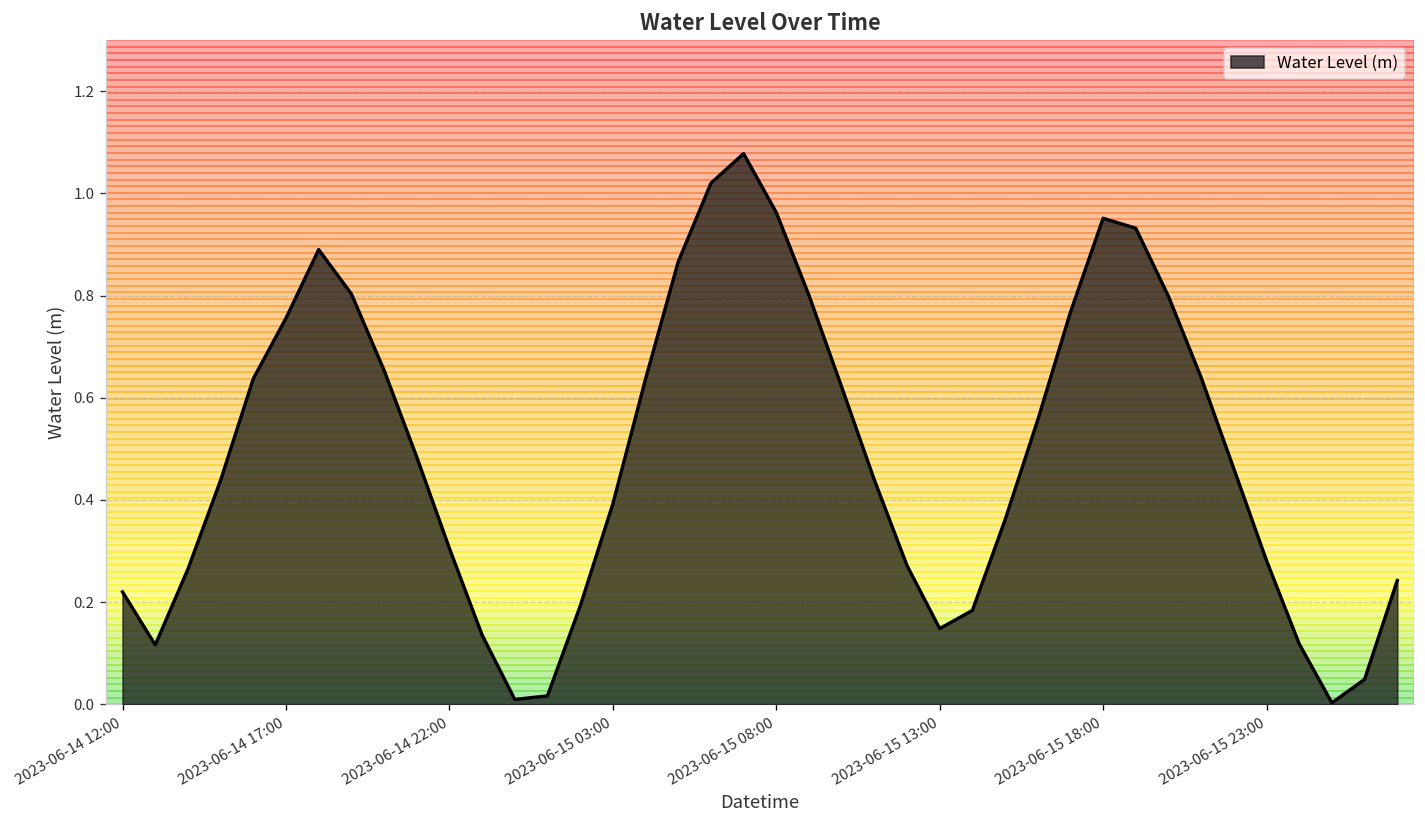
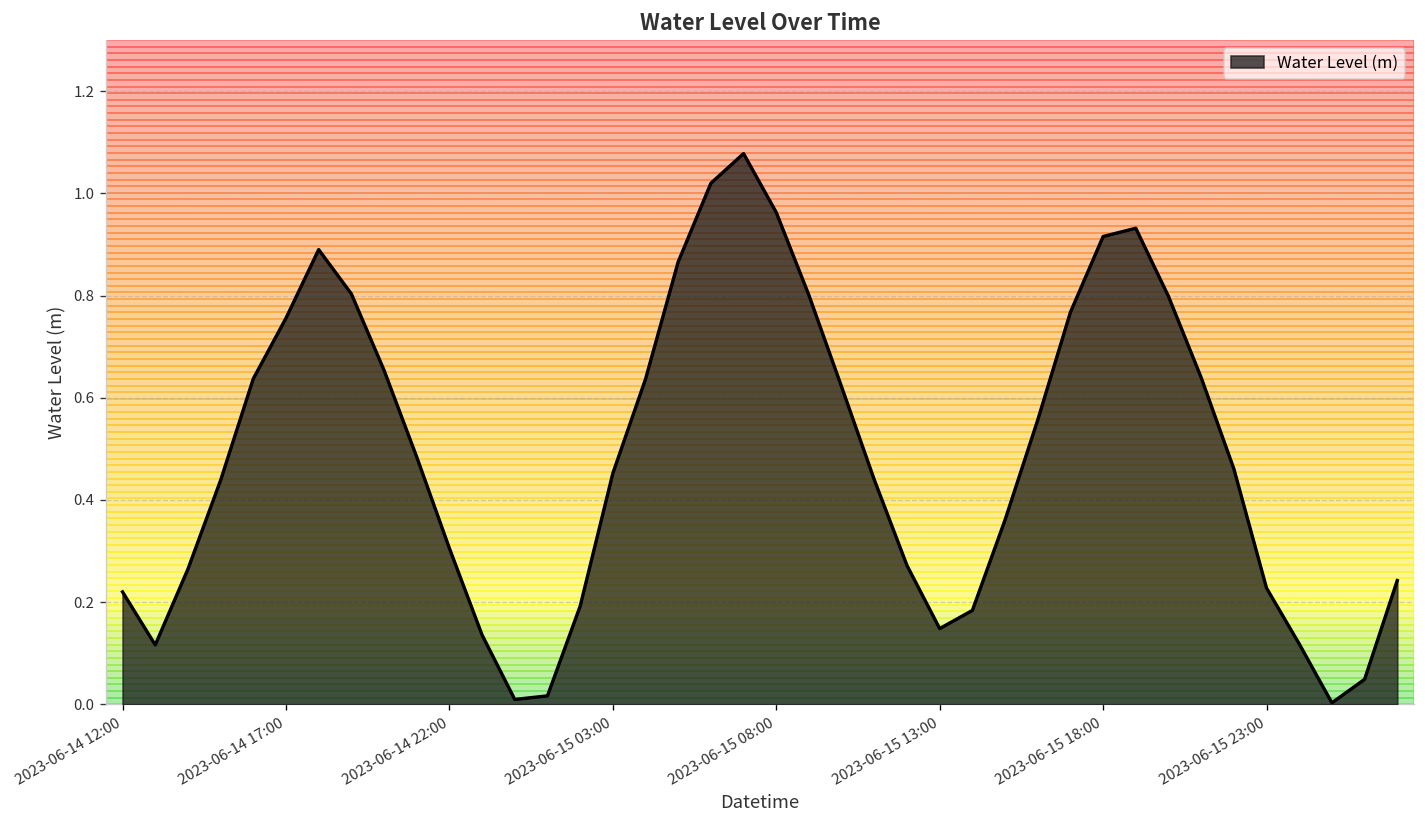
  {
    "2023-06-14 12:00": 0.22,
    "2023-06-14 17:00": 0.76,
    "2023-06-14 22:00": 0.31,
-   "2023-06-15 03:00": 0.39,
+   "2023-06-15 03:00": 0.45,
    "2023-06-15 08:00": 0.96,
    "2023-06-15 13:00": 0.15,
-   "2023-06-15 18:00": 0.95,
-   "2023-06-15 23:00": 0.28
+   "2023-06-15 18:00": 0.92,
+   "2023-06-15 23:00": 0.23
  }
